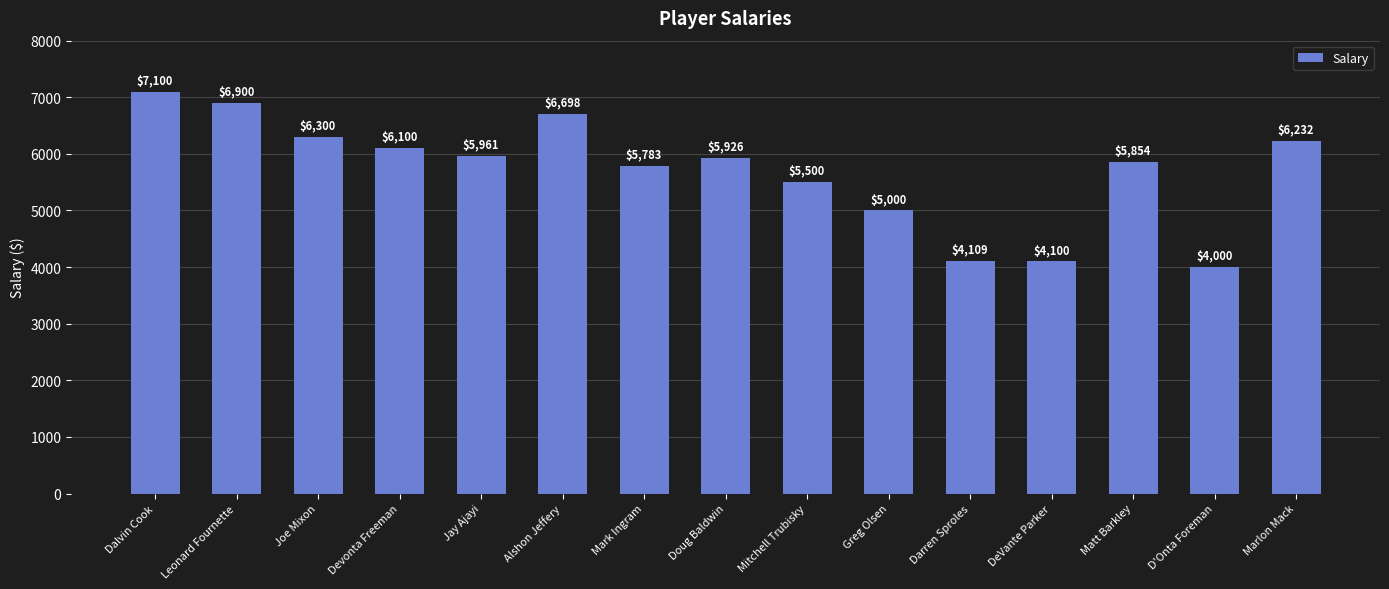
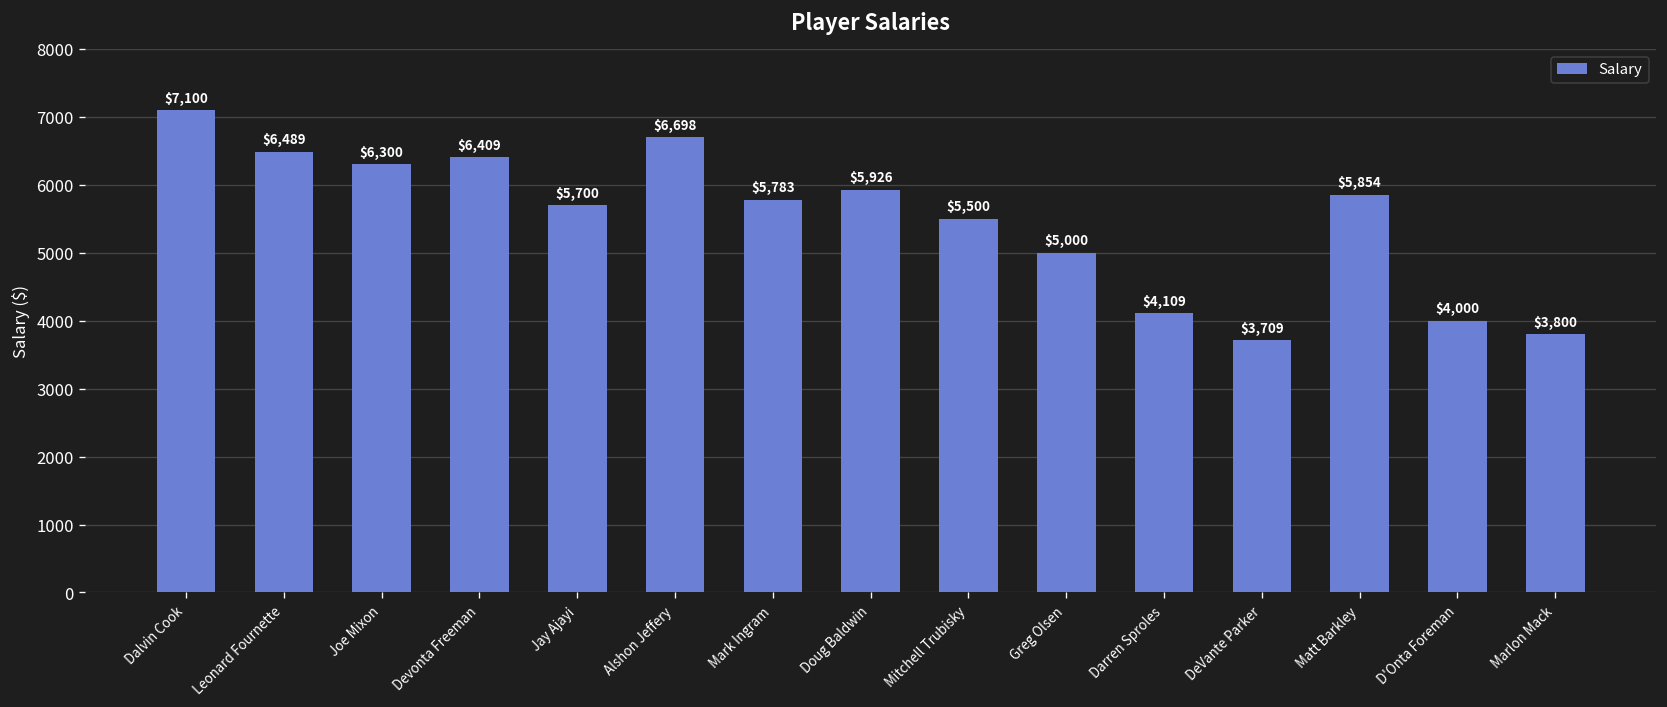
  {
    "Dalvin Cook": "$7,100",
-   "Leonard Fournette": "$6,900",
+   "Leonard Fournette": "$6,489",
    "Joe Mixon": "$6,300",
-   "Devonta Freeman": "$6,100",
-   "Jay Ajayi": "$5,961",
+   "Devonta Freeman": "$6,409",
+   "Jay Ajayi": "$5,700",
    "Alshon Jeffery": "$6,698",
    "Mark Ingram": "$5,783",
    "Doug Baldwin": "$5,926",
    "Mitchell Trubisky": "$5,500",
    "Greg Olsen": "$5,000",
    "Darren Sproles": "$4,109",
-   "DeVante Parker": "$4,100",
+   "DeVante Parker": "$3,709",
    "Matt Barkley": "$5,854",
    "D'Onta Foreman": "$4,000",
-   "Marlon Mack": "$6,232"
+   "Marlon Mack": "$3,800"
  }
